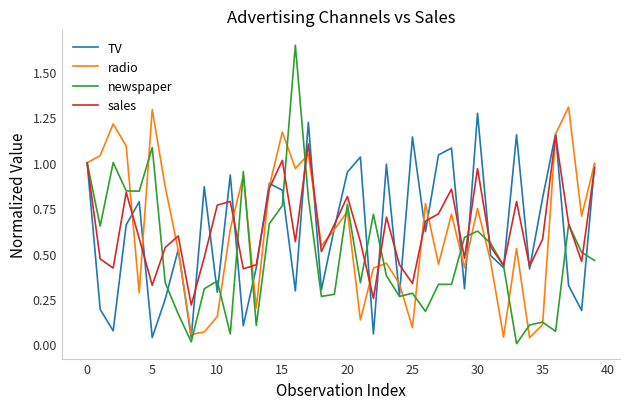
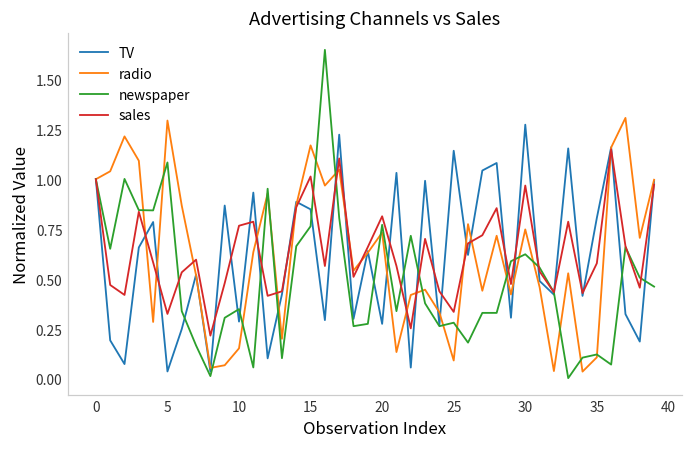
  {
    "TV": {
      "5": 0.04,
      "10": 0.29,
      "15": 0.85,
-     "20": 0.95,
+     "20": 0.28,
      "25": 1.14,
      "30": 1.27,
      "35": 0.81
    },
    "radio": {
      "5": 1.29,
      "10": 0.15,
      "15": 1.17,
      "20": 0.73,
      "25": 0.09,
      "30": 0.75,
      "35": 0.11
    },
    "newspaper": {
      "5": 1.08,
      "10": 0.35,
      "15": 0.76,
      "20": 0.77,
      "25": 0.28,
      "30": 0.62,
      "35": 0.12
    },
    "sales": {
      "5": 0.33,
      "10": 0.77,
      "15": 1.01,
      "20": 0.81,
      "25": 0.34,
      "30": 0.97,
      "35": 0.58
    }
  }
